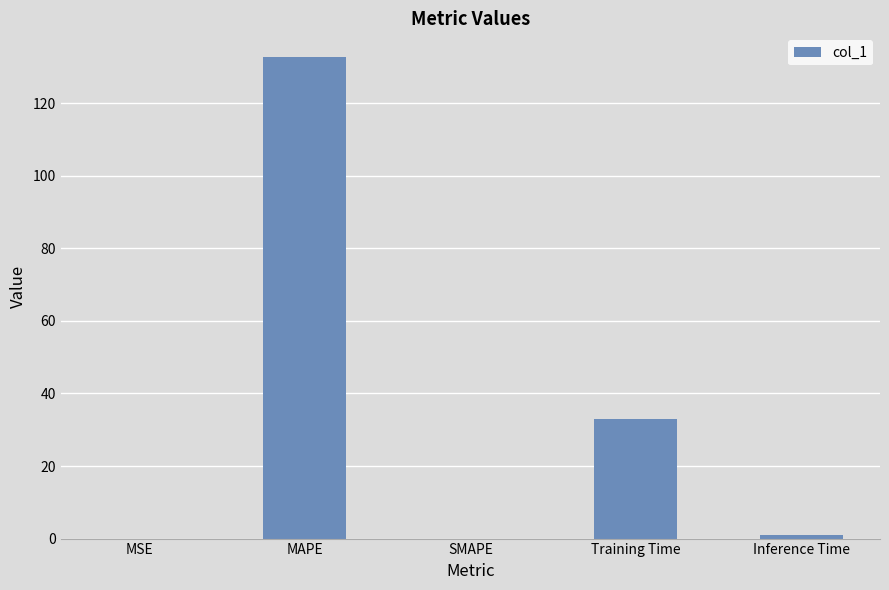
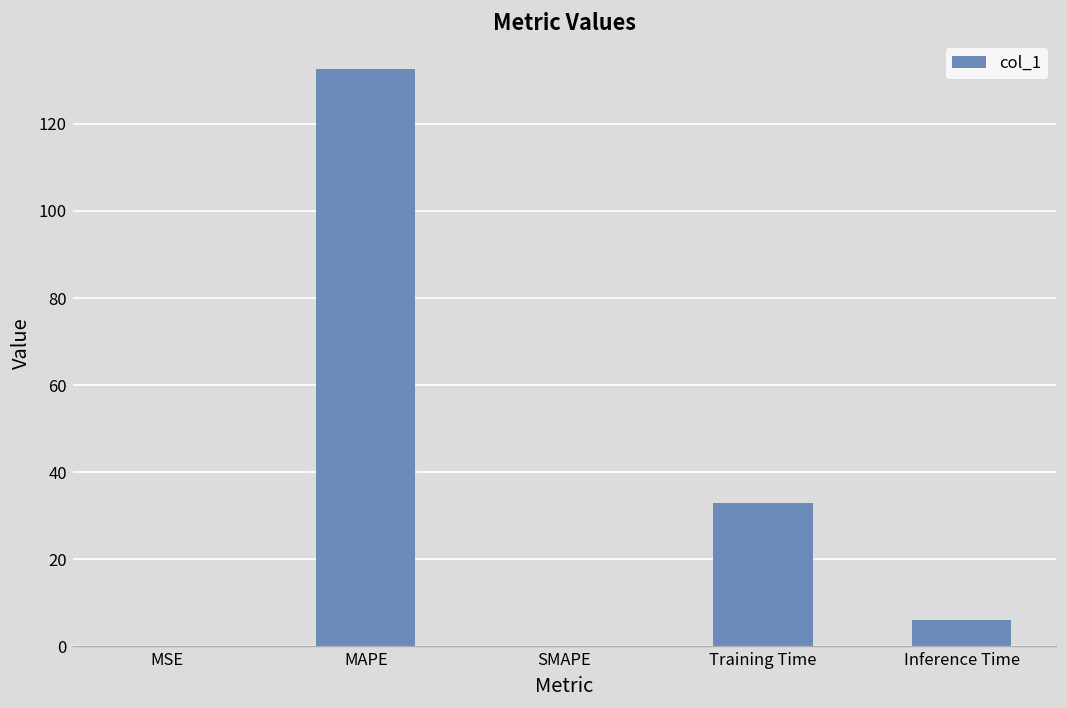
  {
    "MAPE": 133,
    "SMAPE": 0,
    "Training Time": 33,
-   "Inference Time": 1
+   "Inference Time": 6
  }
